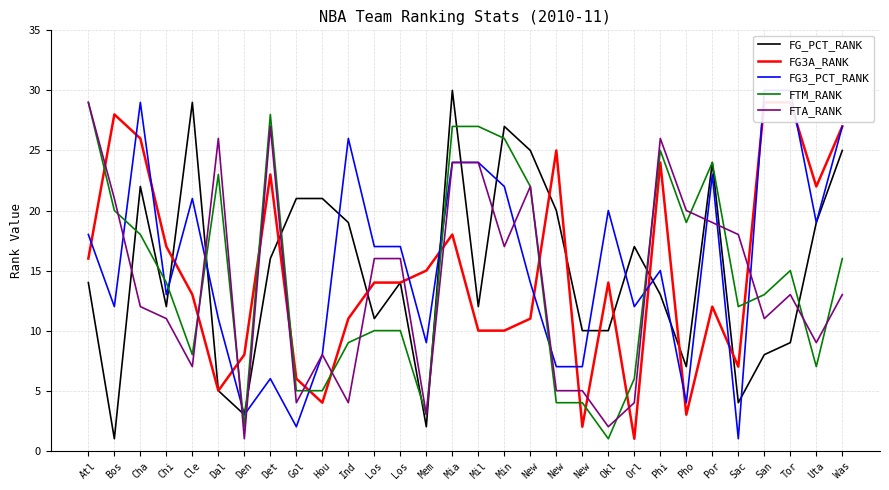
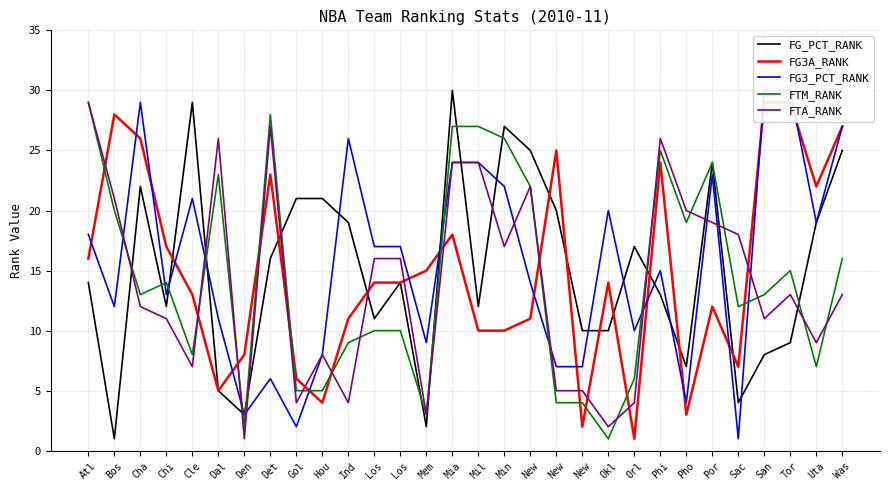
  {
    "FG_PCT_RANK": {
      "Atl": 14,
      "Bos": 1,
      "Cha": 22,
      "Chi": 12,
      "Cle": 29,
      "Det": 16,
      "Gol": 21,
      "Hou": 21,
      "Ind": 19,
      "Mem": 2,
      "Mia": 30,
      "Mil": 12,
      "Min": 27,
      "Okl": 10,
      "Orl": 17,
      "Phi": 13,
      "Pho": 7,
      "Sac": 4,
      "San": 8,
      "Tor": 9,
      "Was": 25
    },
    "FG3A_RANK": {
      "Atl": 16,
      "Bos": 28,
      "Cha": 26,
      "Chi": 17,
      "Cle": 13,
      "Den": 8,
      "Det": 23,
      "Gol": 6,
      "Hou": 4,
      "Ind": 11,
      "Mem": 15,
      "Mia": 18,
      "Mil": 10,
      "Min": 10,
      "Okl": 14,
      "Orl": 1,
      "Phi": 24,
      "Pho": 3,
      "Por": 12,
      "Sac": 7,
      "Uta": 22
    },
    "FG3_PCT_RANK": {
      "Atl": 18,
      "Bos": 12,
      "Cha": 29,
      "Chi": 13,
      "Cle": 21,
      "Dal": 11,
      "Det": 6,
      "Gol": 2,
      "Ind": 26,
      "Mem": 9,
      "Min": 22,
      "Okl": 20,
-     "Orl": 12,
+     "Orl": 10,
      "Phi": 15,
      "Pho": 4,
      "Por": 23,
      "Sac": 1
    },
    "FTM_RANK": {
      "Bos": 20,
-     "Cha": 18,
+     "Cha": 13,
      "Chi": 14,
      "Cle": 8,
      "Dal": 23,
      "Den": 2,
      "Det": 28,
      "Gol": 5,
      "Hou": 5,
      "Ind": 9,
      "Mia": 27,
      "Mil": 27,
      "Min": 26,
      "Okl": 1,
      "Orl": 6,
      "Phi": 25,
      "Pho": 19,
      "Sac": 12,
      "San": 13,
      "Tor": 15,
      "Uta": 7,
      "Was": 16
    },
    "FTA_RANK": {
      "Bos": 21,
      "Cha": 12,
      "Chi": 11,
      "Cle": 7,
      "Dal": 26,
      "Den": 1,
      "Det": 27,
      "Gol": 4,
      "Ind": 4,
      "Min": 17,
      "Okl": 2,
      "Orl": 4,
      "Phi": 26,
      "Pho": 20,
      "Por": 19,
      "Sac": 18,
      "San": 11,
      "Tor": 13,
      "Uta": 9,
      "Was": 13
    }
  }
